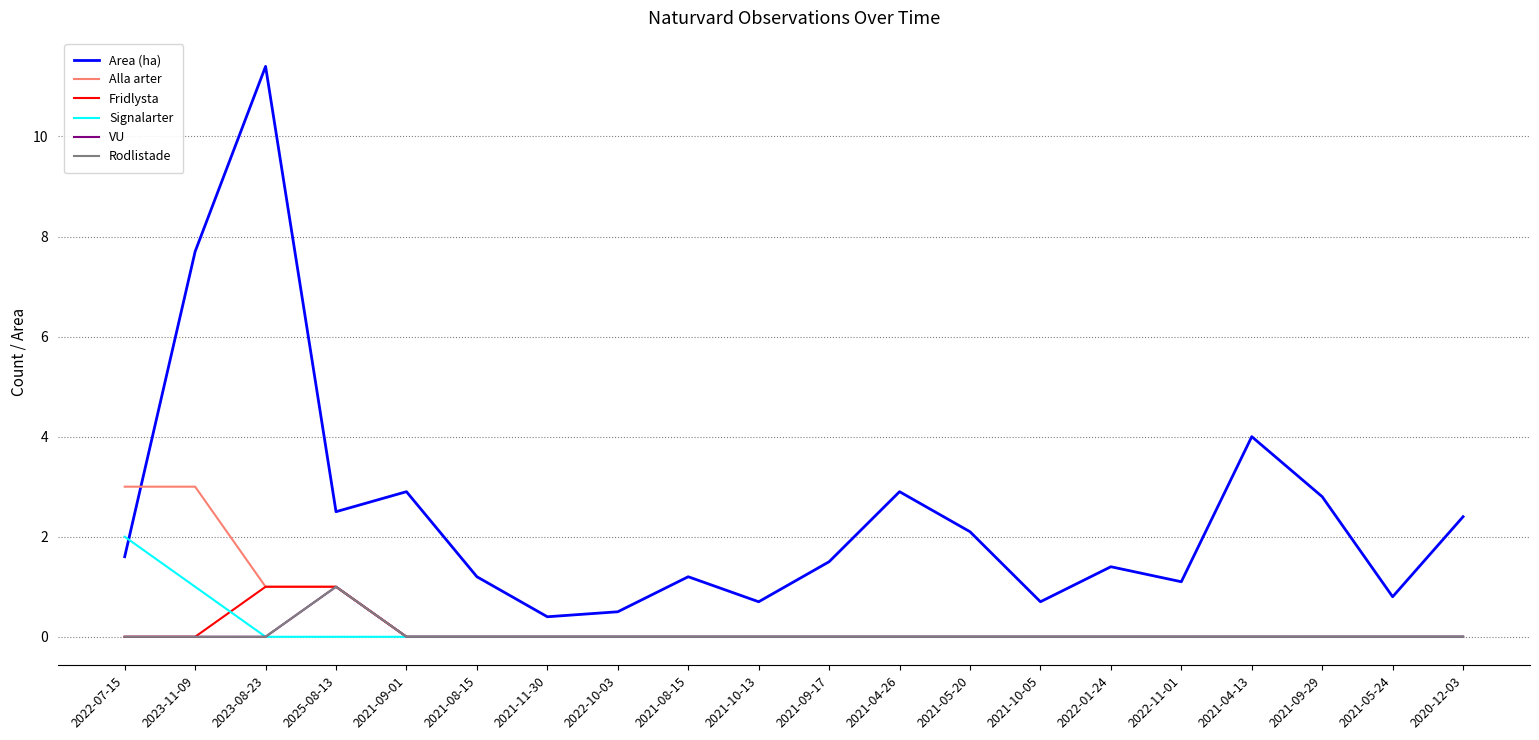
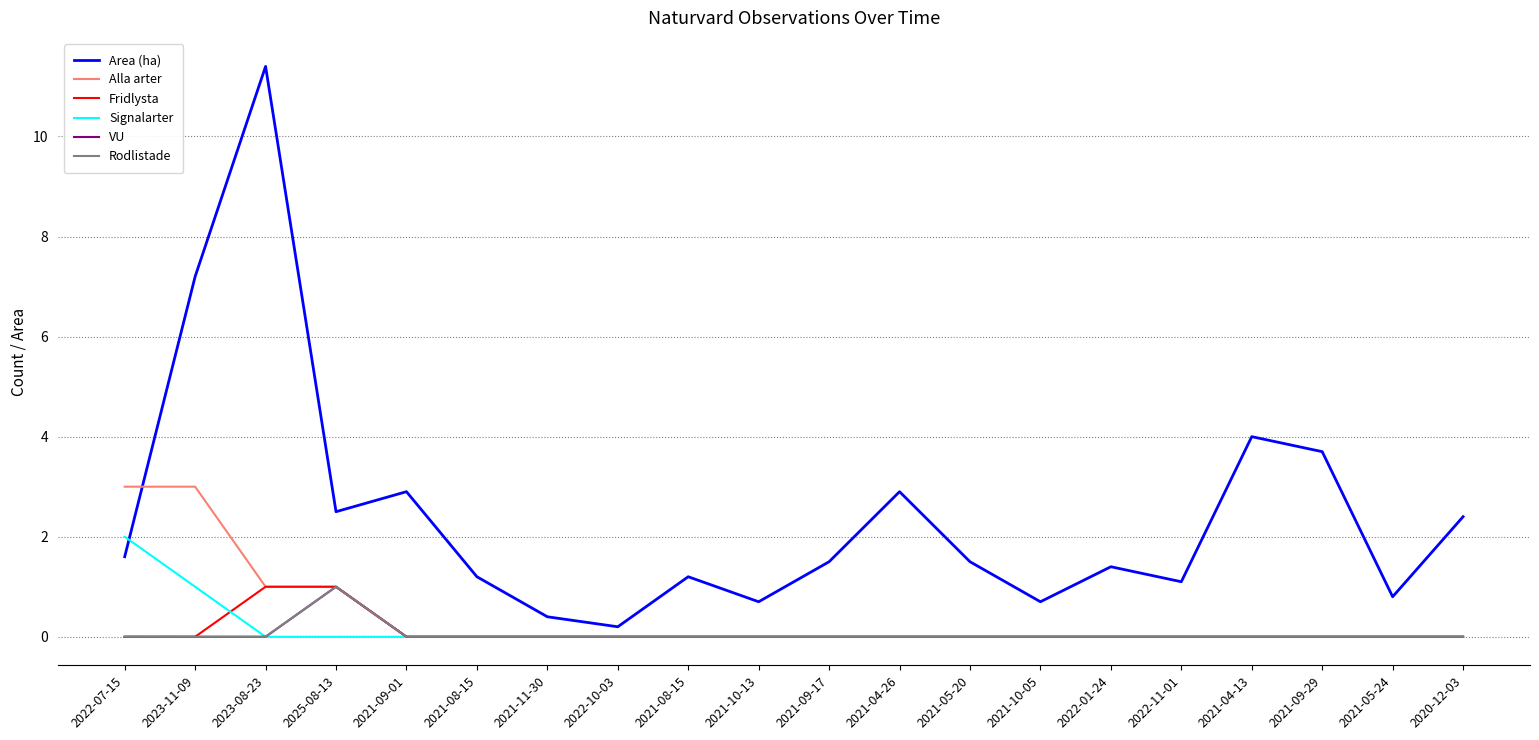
  {
    "Area (ha)": {
      "2022-07-15": 1.6,
-     "2023-11-09": 7.7,
+     "2023-11-09": 7.2,
      "2023-08-23": 11.4,
      "2025-08-13": 2.5,
      "2021-09-01": 2.9,
      "2021-11-30": 0.4,
-     "2022-10-03": 0.5,
+     "2022-10-03": 0.2,
      "2021-10-13": 0.7,
      "2021-09-17": 1.5,
      "2021-04-26": 2.9,
-     "2021-05-20": 2.1,
+     "2021-05-20": 1.5,
      "2021-10-05": 0.7,
      "2022-01-24": 1.4,
      "2022-11-01": 1.1,
      "2021-04-13": 4.0,
-     "2021-09-29": 2.8,
+     "2021-09-29": 3.7,
      "2021-05-24": 0.8,
      "2020-12-03": 2.4
    },
    "Alla arter": {
      "2022-07-15": 3.0,
      "2023-11-09": 3.0
    },
    "Signalarter": {
      "2022-07-15": 2.0,
      "2023-11-09": 1.0,
      "2025-08-13": 0.0
    }
  }
